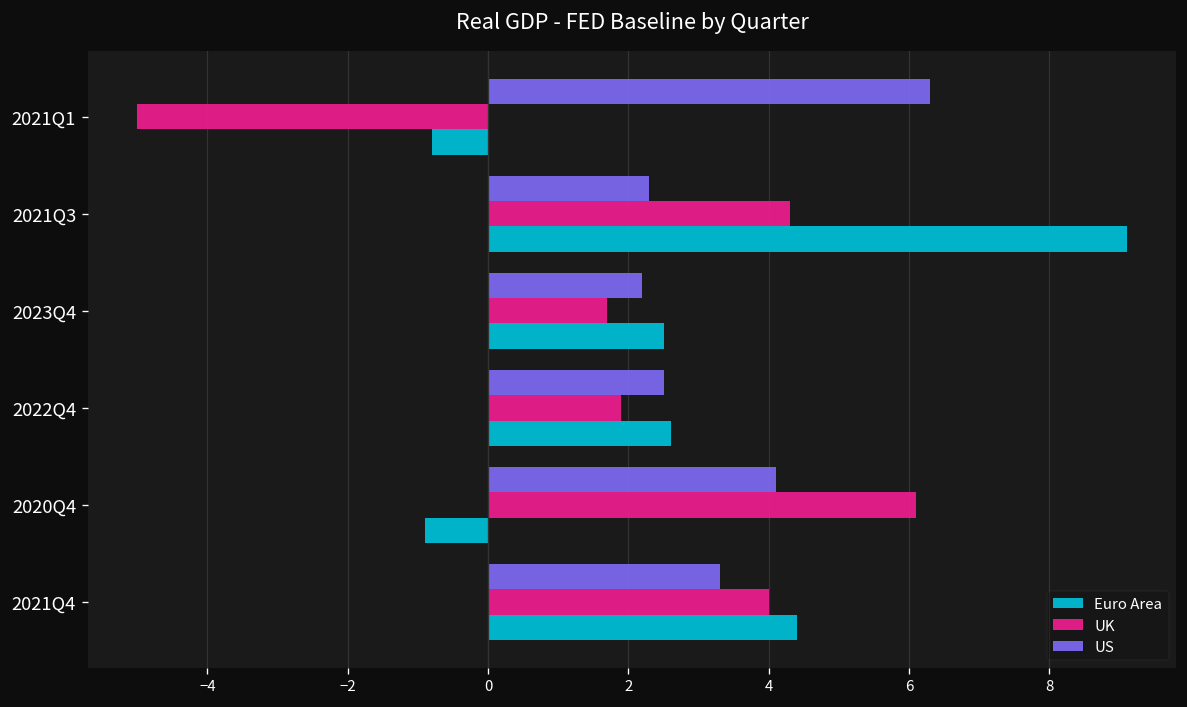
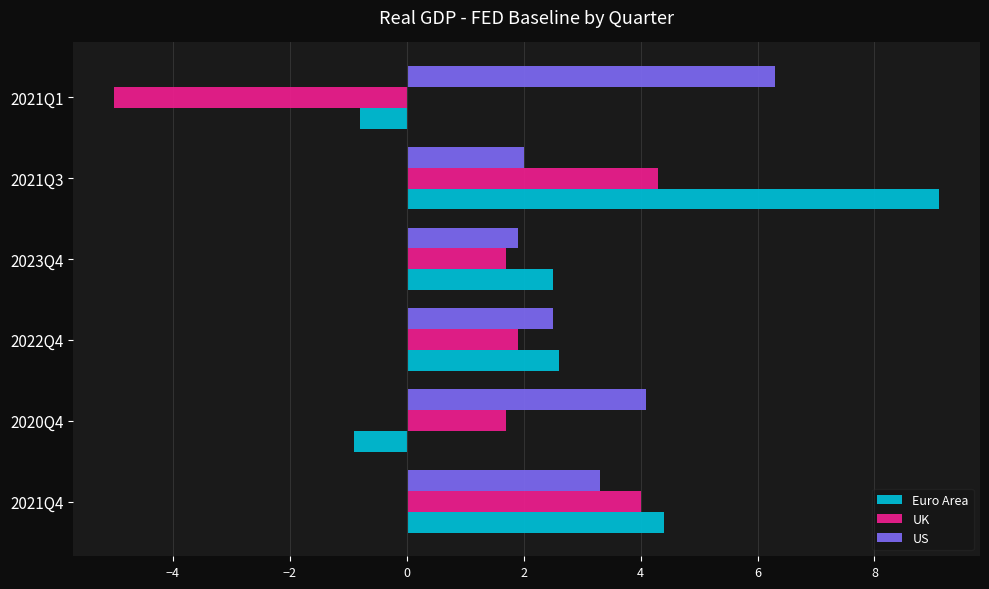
  {
    "Euro Area": {
      "2021Q1": -0.8,
      "2021Q3": 9.1,
      "2023Q4": 2.5,
      "2022Q4": 2.6,
      "2020Q4": -0.9,
      "2021Q4": 4.4
    },
    "UK": {
      "2021Q1": -5.0,
      "2021Q3": 4.3,
      "2023Q4": 1.7,
      "2022Q4": 1.9,
-     "2020Q4": 6.1,
+     "2020Q4": 1.7,
      "2021Q4": 4.0
    },
    "US": {
      "2021Q1": 6.3,
-     "2021Q3": 2.3,
-     "2023Q4": 2.2,
+     "2021Q3": 2.0,
+     "2023Q4": 1.9,
      "2022Q4": 2.5,
      "2020Q4": 4.1,
      "2021Q4": 3.3
    }
  }
